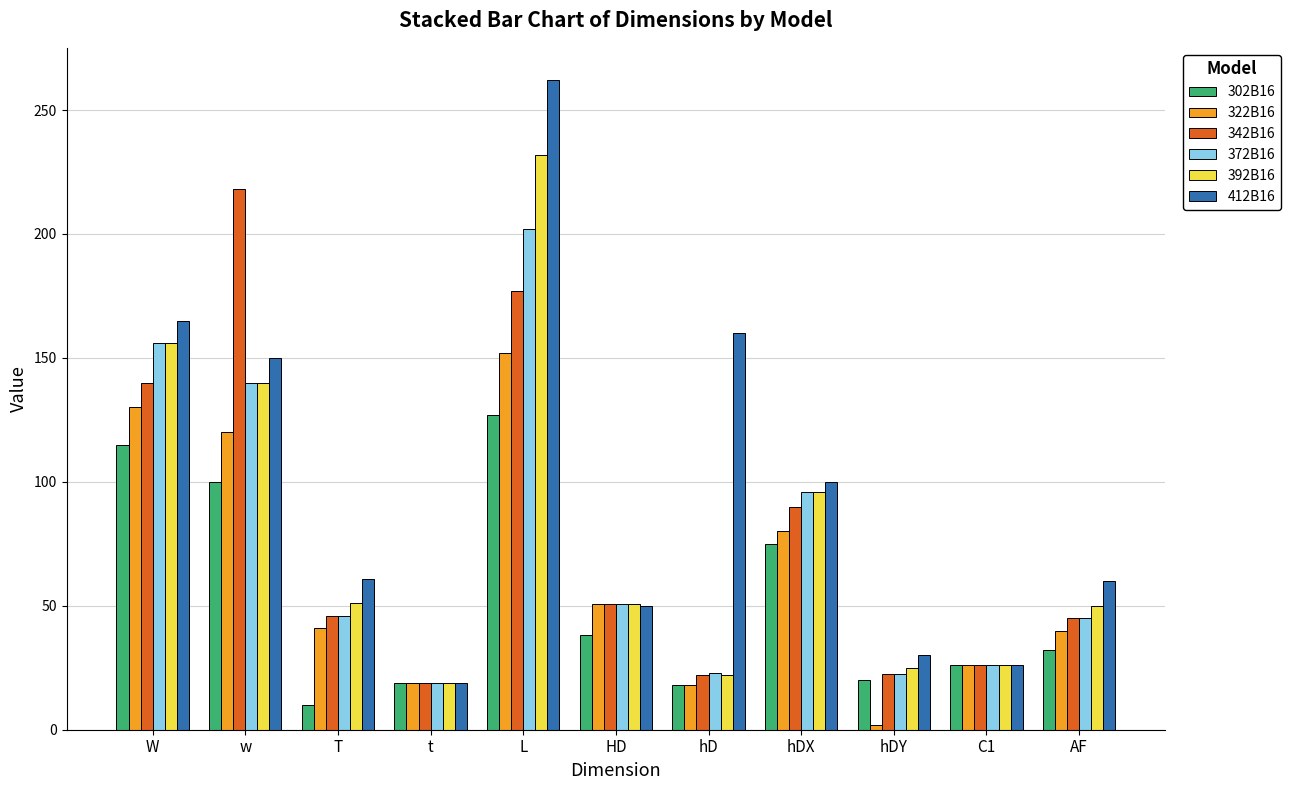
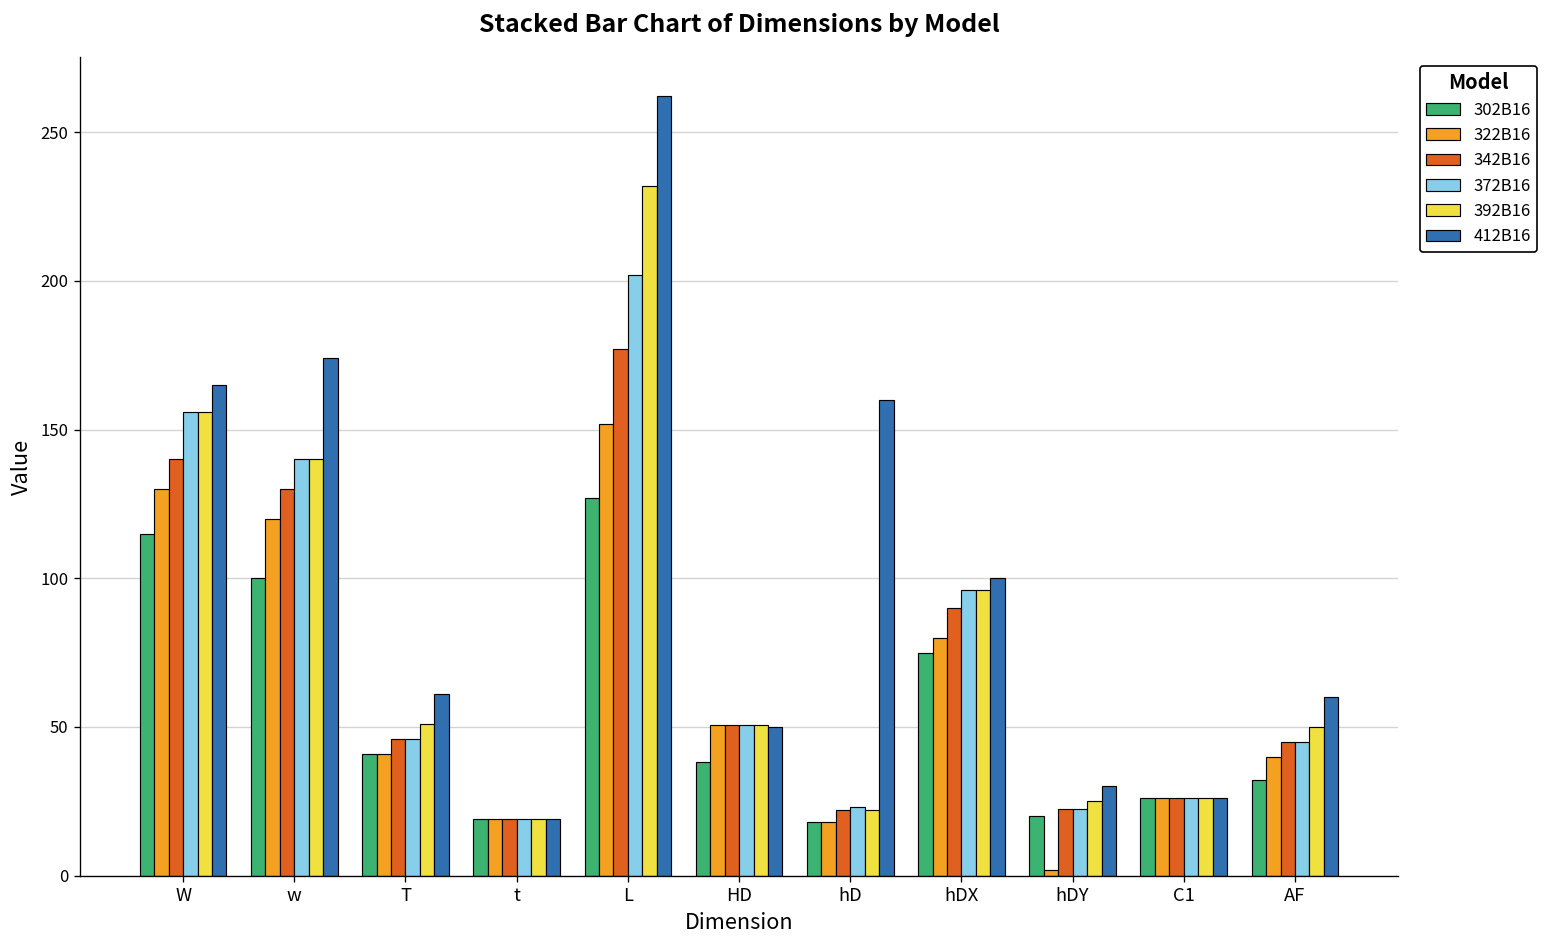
  {
    "302B16": {
      "W": 115,
      "w": 100,
-     "T": 10,
+     "T": 41,
      "t": 19,
      "L": 127,
      "HD": 38,
      "hD": 18,
      "hDX": 75,
      "hDY": 20,
      "C1": 26,
      "AF": 32
    },
    "322B16": {
      "W": 130,
      "w": 120,
      "T": 41,
      "t": 19,
      "L": 152,
      "HD": 51,
      "hD": 18,
      "hDX": 80,
      "hDY": 2,
      "C1": 26,
      "AF": 40
    },
    "342B16": {
      "W": 140,
-     "w": 218,
+     "w": 130,
      "T": 46,
      "t": 19,
      "L": 177,
      "HD": 51,
      "hD": 22,
      "hDX": 90,
      "hDY": 23,
      "C1": 26,
      "AF": 45
    },
    "372B16": {
      "W": 156,
      "w": 140,
      "T": 46,
      "t": 19,
      "L": 202,
      "HD": 51,
      "hD": 23,
      "hDX": 96,
      "hDY": 23,
      "C1": 26,
      "AF": 45
    },
    "392B16": {
      "W": 156,
      "w": 140,
      "T": 51,
      "t": 19,
      "L": 232,
      "HD": 51,
      "hD": 22,
      "hDX": 96,
      "hDY": 25,
      "C1": 26,
      "AF": 50
    },
    "412B16": {
      "W": 165,
-     "w": 150,
+     "w": 174,
      "T": 61,
      "t": 19,
      "L": 262,
      "HD": 50,
      "hD": 160,
      "hDX": 100,
      "hDY": 30,
      "C1": 26,
      "AF": 60
    }
  }
